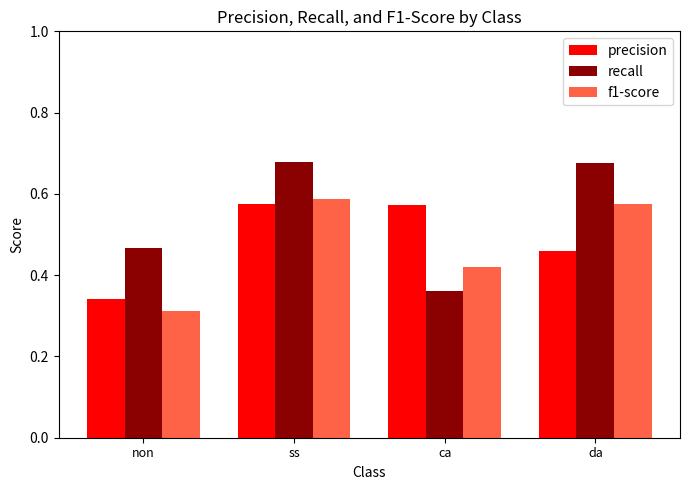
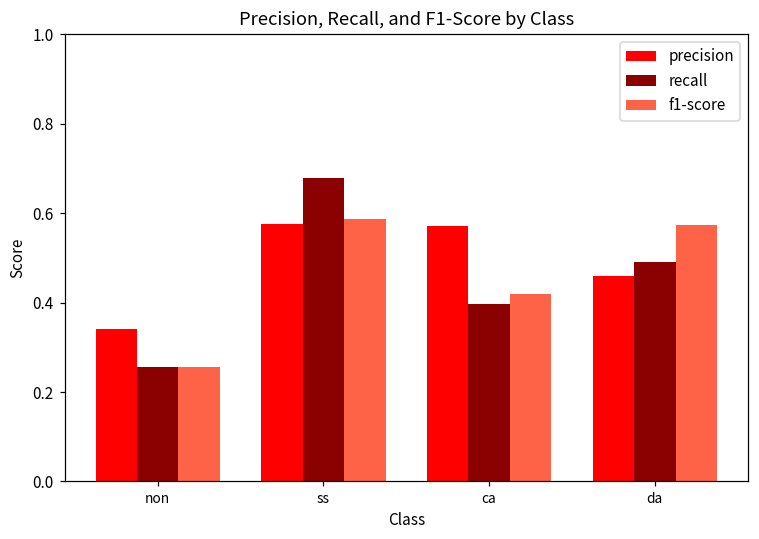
  {
    "precision": {
      "non": 0.34,
      "ss": 0.58,
      "ca": 0.57,
      "da": 0.46
    },
    "recall": {
-     "non": 0.47,
+     "non": 0.26,
      "ss": 0.68,
-     "ca": 0.36,
-     "da": 0.68
+     "ca": 0.40,
+     "da": 0.49
    },
    "f1-score": {
-     "non": 0.31,
+     "non": 0.26,
      "ss": 0.59,
      "ca": 0.42,
      "da": 0.57
    }
  }
